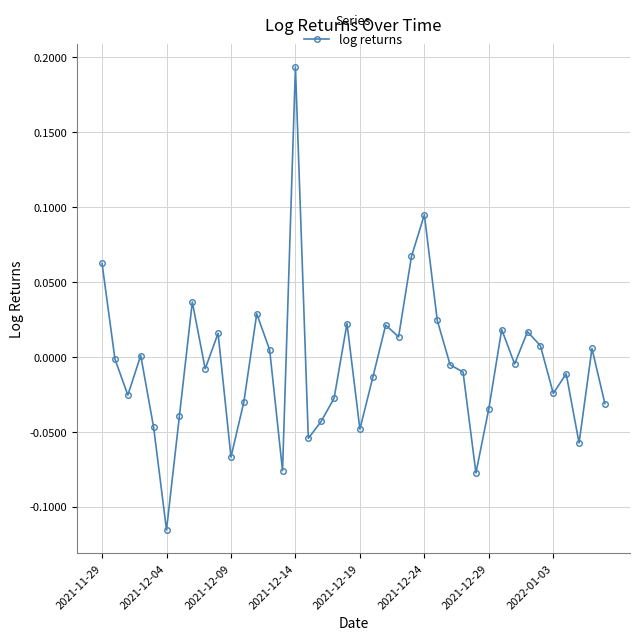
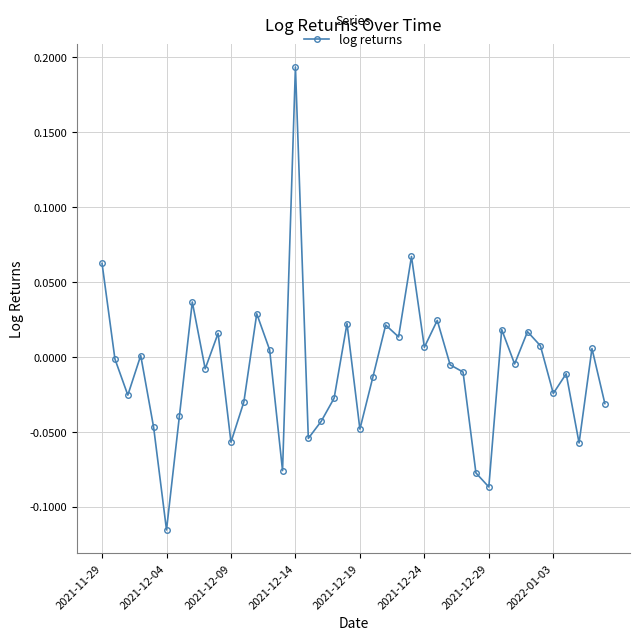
  {
    "2021-11-29": 0.062,
    "2021-12-04": -0.115,
-   "2021-12-09": -0.067,
+   "2021-12-09": -0.057,
    "2021-12-14": 0.194,
    "2021-12-19": -0.048,
-   "2021-12-24": 0.095,
-   "2021-12-29": -0.035,
+   "2021-12-24": 0.006,
+   "2021-12-29": -0.087,
    "2022-01-03": -0.024
  }
